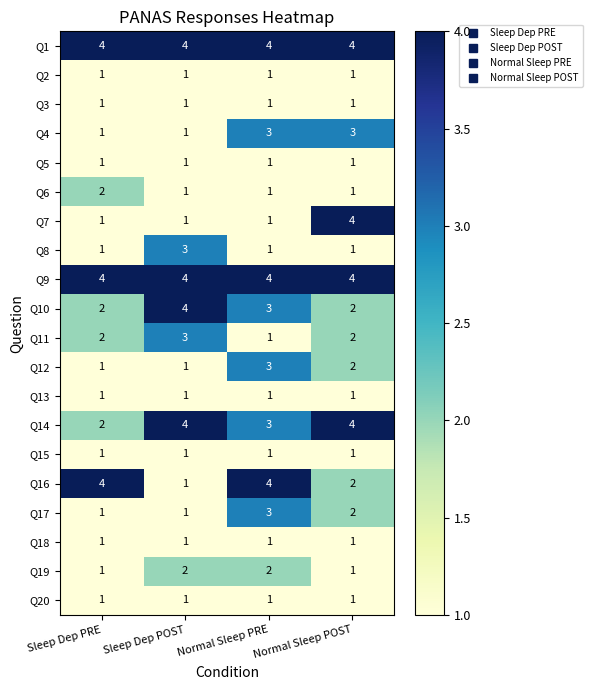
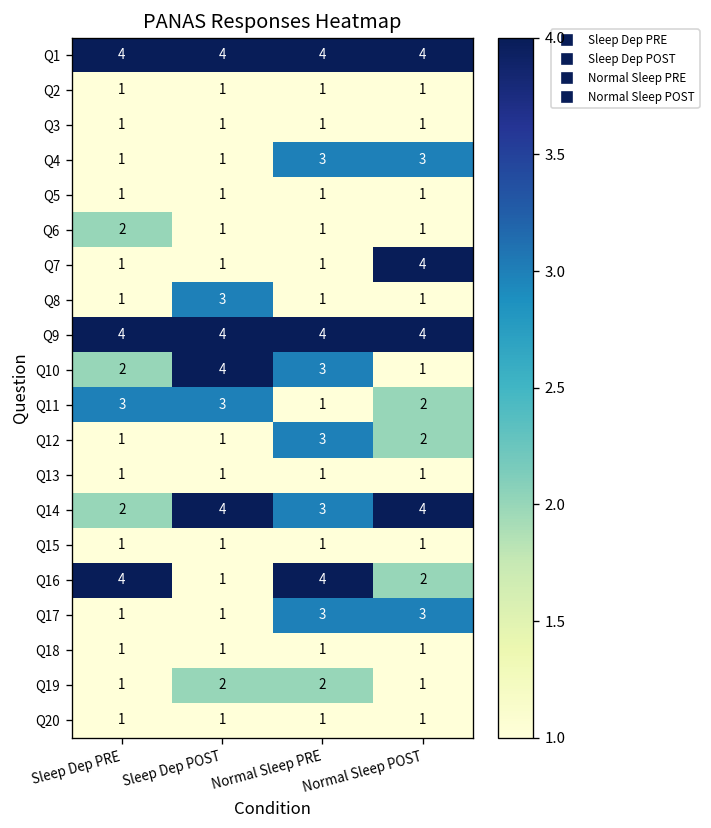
  {
    "Q1": {
      "Sleep Dep PRE": 4,
      "Sleep Dep POST": 4,
      "Normal Sleep PRE": 4,
      "Normal Sleep POST": 4
    },
    "Q2": {
      "Sleep Dep PRE": 1,
      "Sleep Dep POST": 1,
      "Normal Sleep PRE": 1,
      "Normal Sleep POST": 1
    },
    "Q3": {
      "Sleep Dep PRE": 1,
      "Sleep Dep POST": 1,
      "Normal Sleep PRE": 1,
      "Normal Sleep POST": 1
    },
    "Q4": {
      "Sleep Dep PRE": 1,
      "Sleep Dep POST": 1,
      "Normal Sleep PRE": 3,
      "Normal Sleep POST": 3
    },
    "Q5": {
      "Sleep Dep PRE": 1,
      "Sleep Dep POST": 1,
      "Normal Sleep PRE": 1,
      "Normal Sleep POST": 1
    },
    "Q6": {
      "Sleep Dep PRE": 2,
      "Sleep Dep POST": 1,
      "Normal Sleep PRE": 1,
      "Normal Sleep POST": 1
    },
    "Q7": {
      "Sleep Dep PRE": 1,
      "Sleep Dep POST": 1,
      "Normal Sleep PRE": 1,
      "Normal Sleep POST": 4
    },
    "Q8": {
      "Sleep Dep PRE": 1,
      "Sleep Dep POST": 3,
      "Normal Sleep PRE": 1,
      "Normal Sleep POST": 1
    },
    "Q9": {
      "Sleep Dep PRE": 4,
      "Sleep Dep POST": 4,
      "Normal Sleep PRE": 4,
      "Normal Sleep POST": 4
    },
    "Q10": {
      "Sleep Dep PRE": 2,
      "Sleep Dep POST": 4,
      "Normal Sleep PRE": 3,
-     "Normal Sleep POST": 2
+     "Normal Sleep POST": 1
    },
    "Q11": {
-     "Sleep Dep PRE": 2,
+     "Sleep Dep PRE": 3,
      "Sleep Dep POST": 3,
      "Normal Sleep PRE": 1,
      "Normal Sleep POST": 2
    },
    "Q12": {
      "Sleep Dep PRE": 1,
      "Sleep Dep POST": 1,
      "Normal Sleep PRE": 3,
      "Normal Sleep POST": 2
    },
    "Q13": {
      "Sleep Dep PRE": 1,
      "Sleep Dep POST": 1,
      "Normal Sleep PRE": 1,
      "Normal Sleep POST": 1
    },
    "Q14": {
      "Sleep Dep PRE": 2,
      "Sleep Dep POST": 4,
      "Normal Sleep PRE": 3,
      "Normal Sleep POST": 4
    },
    "Q15": {
      "Sleep Dep PRE": 1,
      "Sleep Dep POST": 1,
      "Normal Sleep PRE": 1,
      "Normal Sleep POST": 1
    },
    "Q16": {
      "Sleep Dep PRE": 4,
      "Sleep Dep POST": 1,
      "Normal Sleep PRE": 4,
      "Normal Sleep POST": 2
    },
    "Q17": {
      "Sleep Dep PRE": 1,
      "Sleep Dep POST": 1,
      "Normal Sleep PRE": 3,
-     "Normal Sleep POST": 2
+     "Normal Sleep POST": 3
    },
    "Q18": {
      "Sleep Dep PRE": 1,
      "Sleep Dep POST": 1,
      "Normal Sleep PRE": 1,
      "Normal Sleep POST": 1
    },
    "Q19": {
      "Sleep Dep PRE": 1,
      "Sleep Dep POST": 2,
      "Normal Sleep PRE": 2,
      "Normal Sleep POST": 1
    },
    "Q20": {
      "Sleep Dep PRE": 1,
      "Sleep Dep POST": 1,
      "Normal Sleep PRE": 1,
      "Normal Sleep POST": 1
    }
  }
